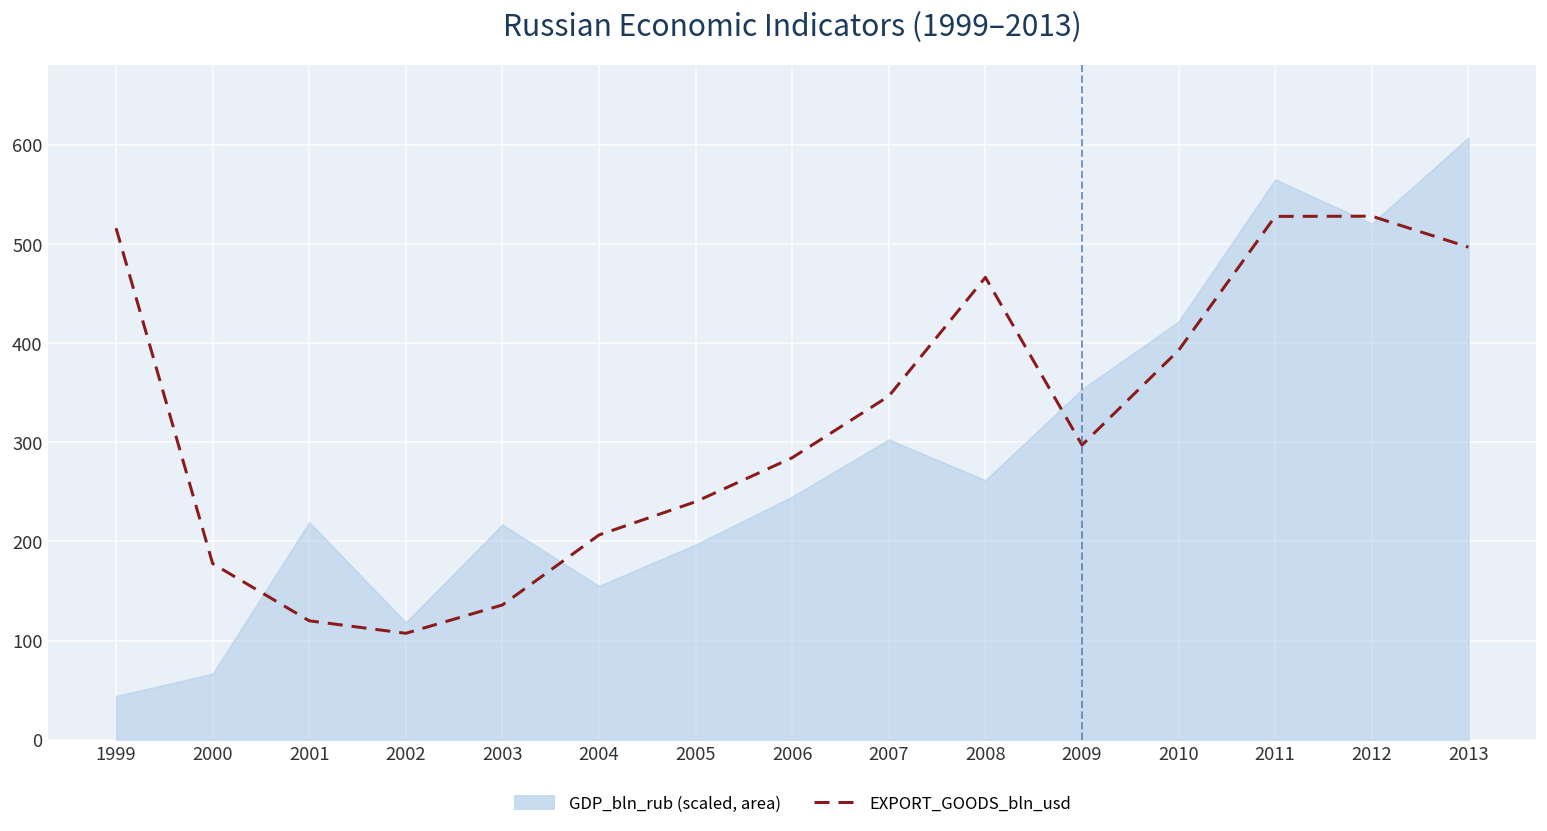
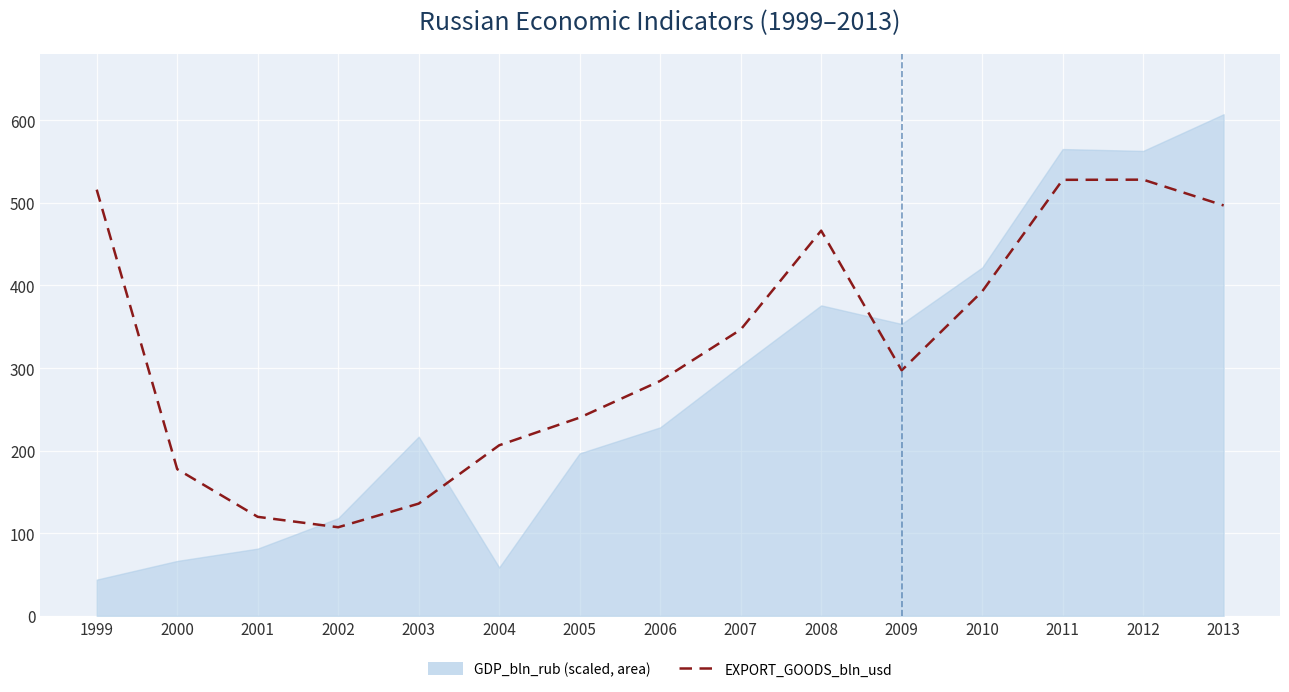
  {
    "EXPORT_GOODS_bln_usd": {
      "1999": 520,
      "2000": 180,
      "2001": 120,
      "2002": 110,
      "2003": 140,
      "2004": 210,
      "2005": 240,
      "2006": 280,
      "2007": 350,
      "2008": 470,
      "2009": 300,
      "2010": 390,
      "2011": 530,
      "2012": 530,
      "2013": 500
    },
    "GDP_bln_rub (scaled, area)": {
      "1999": 40,
      "2000": 70,
-     "2001": 220,
+     "2001": 80,
      "2002": 120,
      "2003": 220,
-     "2004": 160,
+     "2004": 60,
      "2005": 200,
-     "2006": 250,
+     "2006": 230,
      "2007": 300,
-     "2008": 260,
+     "2008": 380,
      "2009": 350,
      "2010": 420,
      "2011": 570,
-     "2012": 520,
+     "2012": 560,
      "2013": 610
    }
  }
